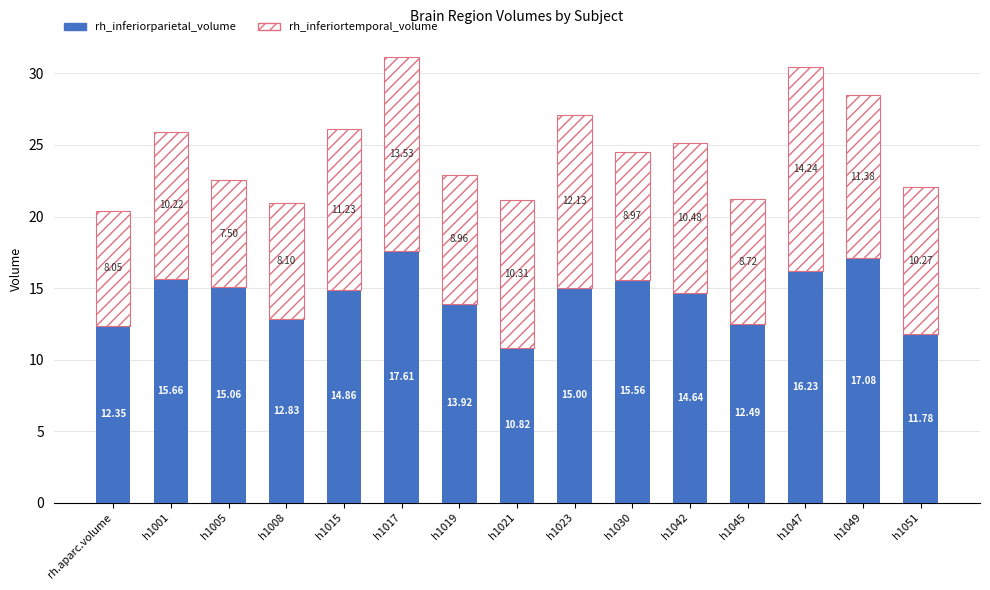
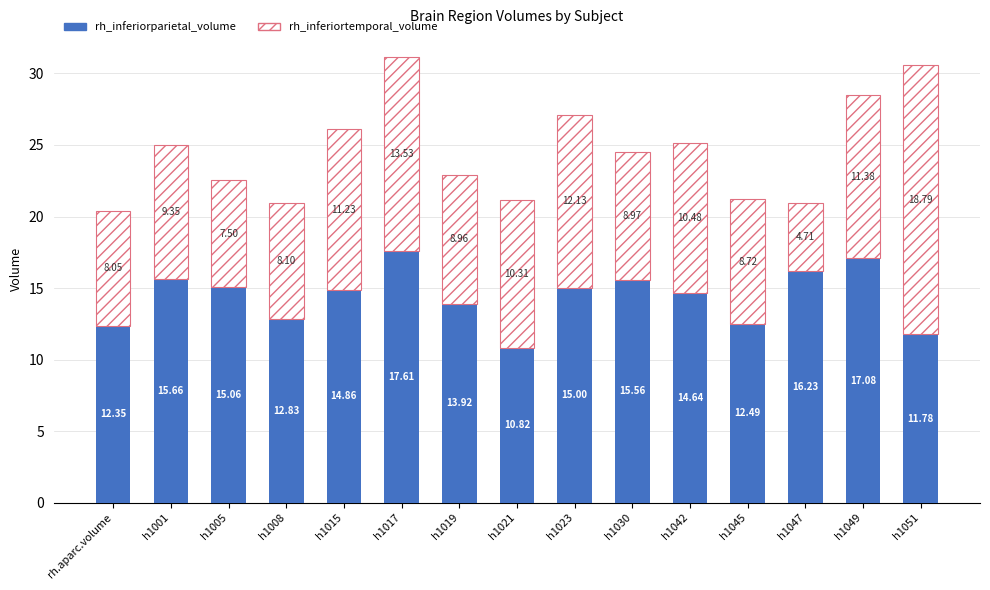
  {
    "rh_inferiorparietal_volume": {
      "rh.aparc.volume": 12.35,
      "h1001": 15.66,
      "h1005": 15.06,
      "h1008": 12.83,
      "h1015": 14.86,
      "h1017": 17.61,
      "h1019": 13.92,
      "h1021": 10.82,
      "h1023": 15.00,
      "h1030": 15.56,
      "h1042": 14.64,
      "h1045": 12.49,
      "h1047": 16.23,
      "h1049": 17.08,
      "h1051": 11.78
    },
    "rh_inferiortemporal_volume": {
      "rh.aparc.volume": 8.05,
-     "h1001": 10.22,
+     "h1001": 9.35,
      "h1005": 7.50,
      "h1008": 8.10,
      "h1015": 11.23,
      "h1017": 13.53,
      "h1019": 8.96,
      "h1021": 10.31,
      "h1023": 12.13,
      "h1030": 8.97,
      "h1042": 10.48,
      "h1045": 8.72,
-     "h1047": 14.24,
+     "h1047": 4.71,
      "h1049": 11.38,
-     "h1051": 10.27
+     "h1051": 18.79
    }
  }
